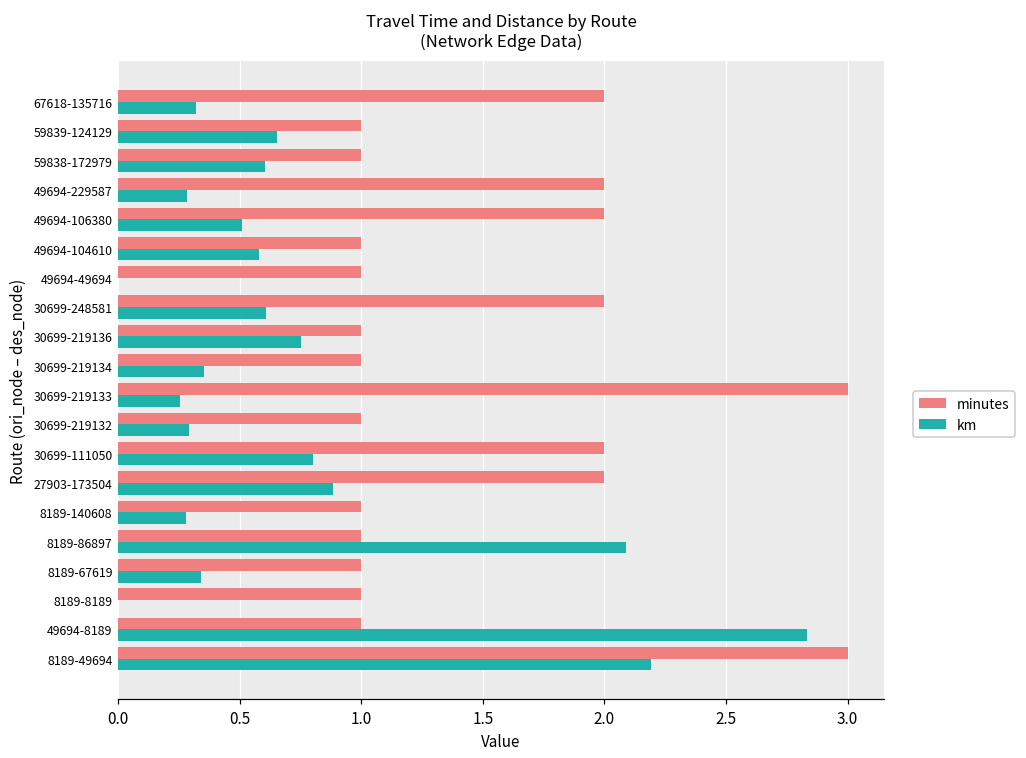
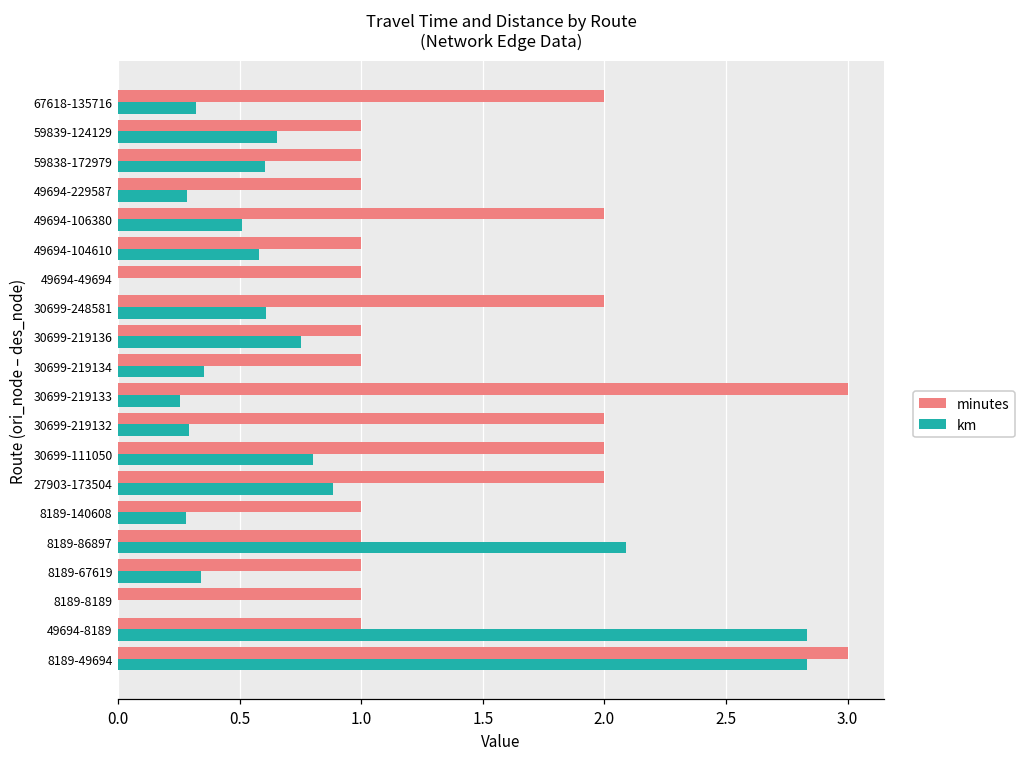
  {
    "minutes": {
      "67618-135716": 2,
      "59839-124129": 1,
      "59838-172979": 1,
-     "49694-229587": 2,
+     "49694-229587": 1,
      "49694-106380": 2,
      "49694-104610": 1,
      "49694-49694": 1,
      "30699-248581": 2,
      "30699-219136": 1,
      "30699-219134": 1,
      "30699-219133": 3,
-     "30699-219132": 1,
+     "30699-219132": 2,
      "30699-111050": 2,
      "27903-173504": 2,
      "8189-140608": 1,
      "8189-86897": 1,
      "8189-67619": 1,
      "8189-8189": 1,
      "49694-8189": 1,
      "8189-49694": 3
    },
    "km": {
      "67618-135716": 0.32,
      "59839-124129": 0.65,
      "59838-172979": 0.61,
      "49694-229587": 0.28,
      "49694-106380": 0.51,
      "49694-104610": 0.58,
      "49694-49694": 0.00,
      "30699-248581": 0.61,
      "30699-219136": 0.75,
      "30699-219134": 0.35,
      "30699-219133": 0.26,
      "30699-219132": 0.29,
      "30699-111050": 0.80,
      "27903-173504": 0.88,
      "8189-140608": 0.28,
      "8189-86897": 2.09,
      "8189-67619": 0.34,
      "8189-8189": 0.00,
      "49694-8189": 2.83,
-     "8189-49694": 2.19
+     "8189-49694": 2.83
    }
  }
